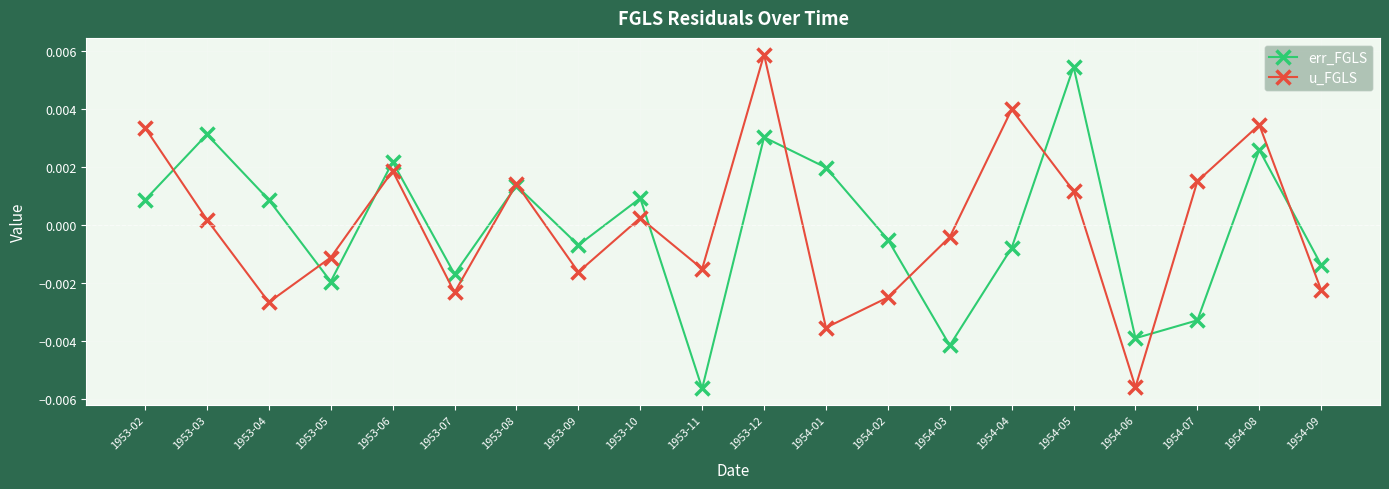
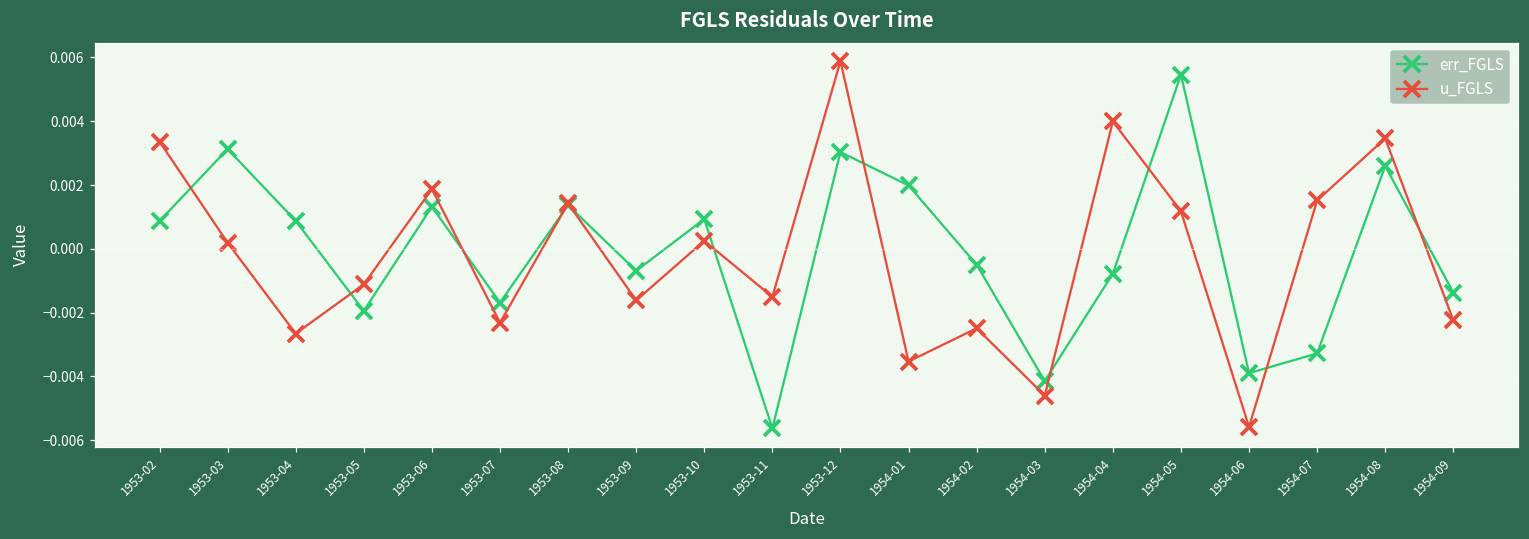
  {
    "err_FGLS": {
      "1953-02": 0.0009,
      "1953-03": 0.0031,
      "1953-04": 0.0009,
      "1953-05": -0.0019,
-     "1953-06": 0.0022,
+     "1953-06": 0.0013,
      "1953-07": -0.0017,
      "1953-09": -0.0007,
      "1953-10": 0.0009,
      "1953-11": -0.0056,
      "1953-12": 0.0030,
      "1954-01": 0.0020,
      "1954-02": -0.0005,
      "1954-03": -0.0041,
      "1954-04": -0.0008,
      "1954-05": 0.0055,
      "1954-06": -0.0039,
      "1954-07": -0.0033,
      "1954-08": 0.0026,
      "1954-09": -0.0014
    },
    "u_FGLS": {
      "1953-02": 0.0034,
      "1953-03": 0.0002,
      "1953-04": -0.0027,
      "1953-05": -0.0011,
      "1953-06": 0.0019,
      "1953-07": -0.0023,
      "1953-09": -0.0016,
      "1953-10": 0.0003,
      "1953-11": -0.0015,
      "1953-12": 0.0059,
      "1954-01": -0.0035,
      "1954-02": -0.0025,
-     "1954-03": -0.0004,
+     "1954-03": -0.0046,
      "1954-04": 0.0040,
      "1954-05": 0.0012,
      "1954-06": -0.0056,
      "1954-07": 0.0015,
      "1954-08": 0.0035,
      "1954-09": -0.0022
    }
  }
